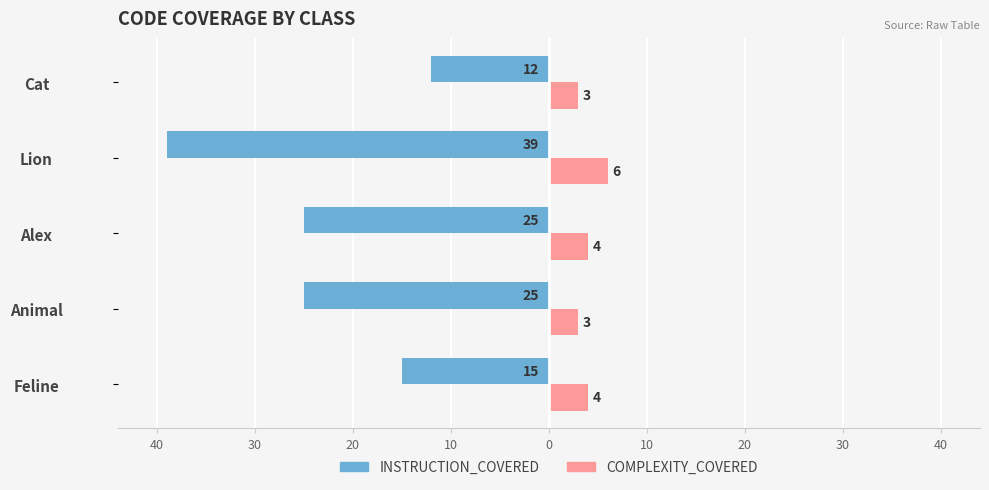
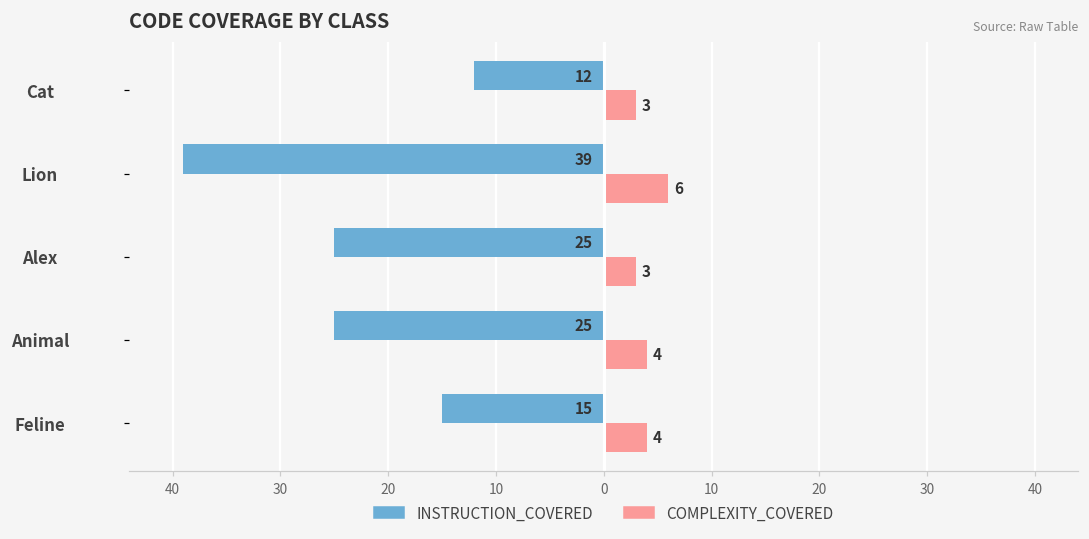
  {
    "COMPLEXITY_COVERED": {
      "Cat": 3,
      "Lion": 6,
-     "Alex": 4,
-     "Animal": 3,
+     "Alex": 3,
+     "Animal": 4,
      "Feline": 4
    }
  }
